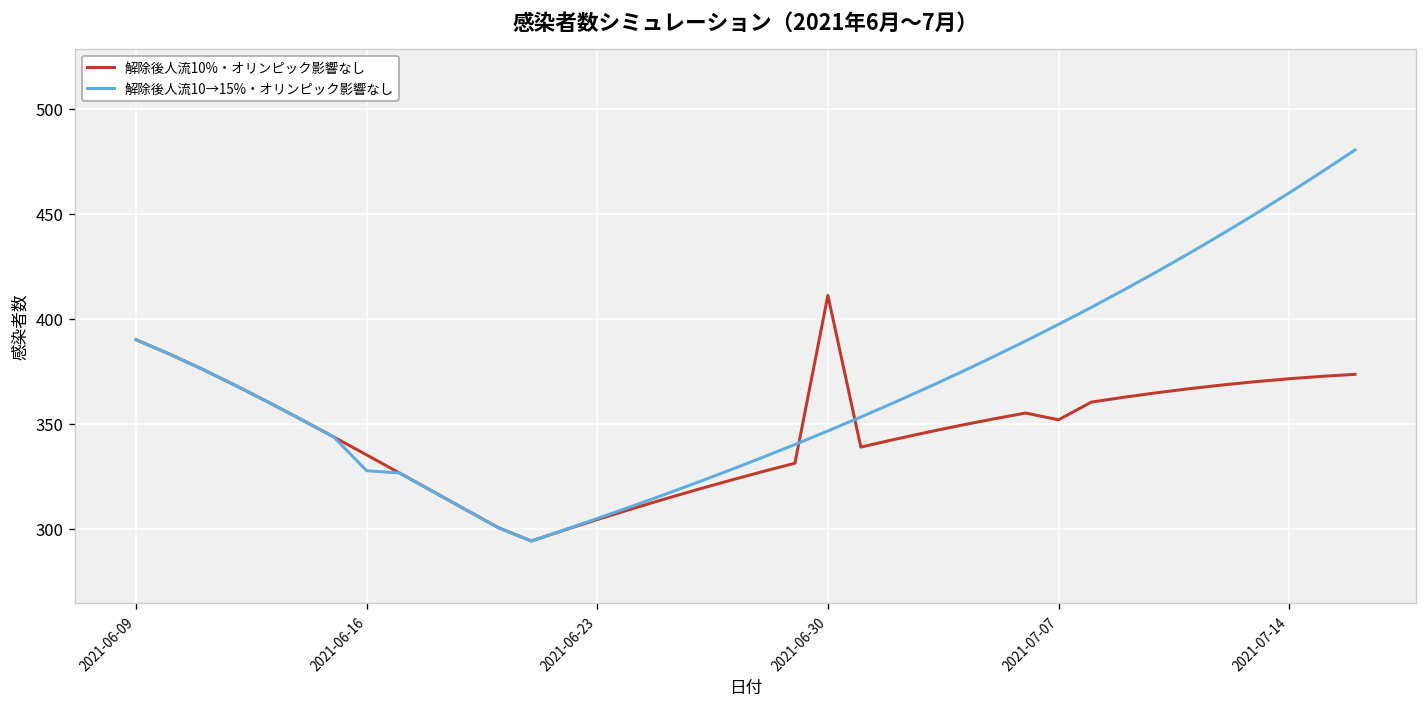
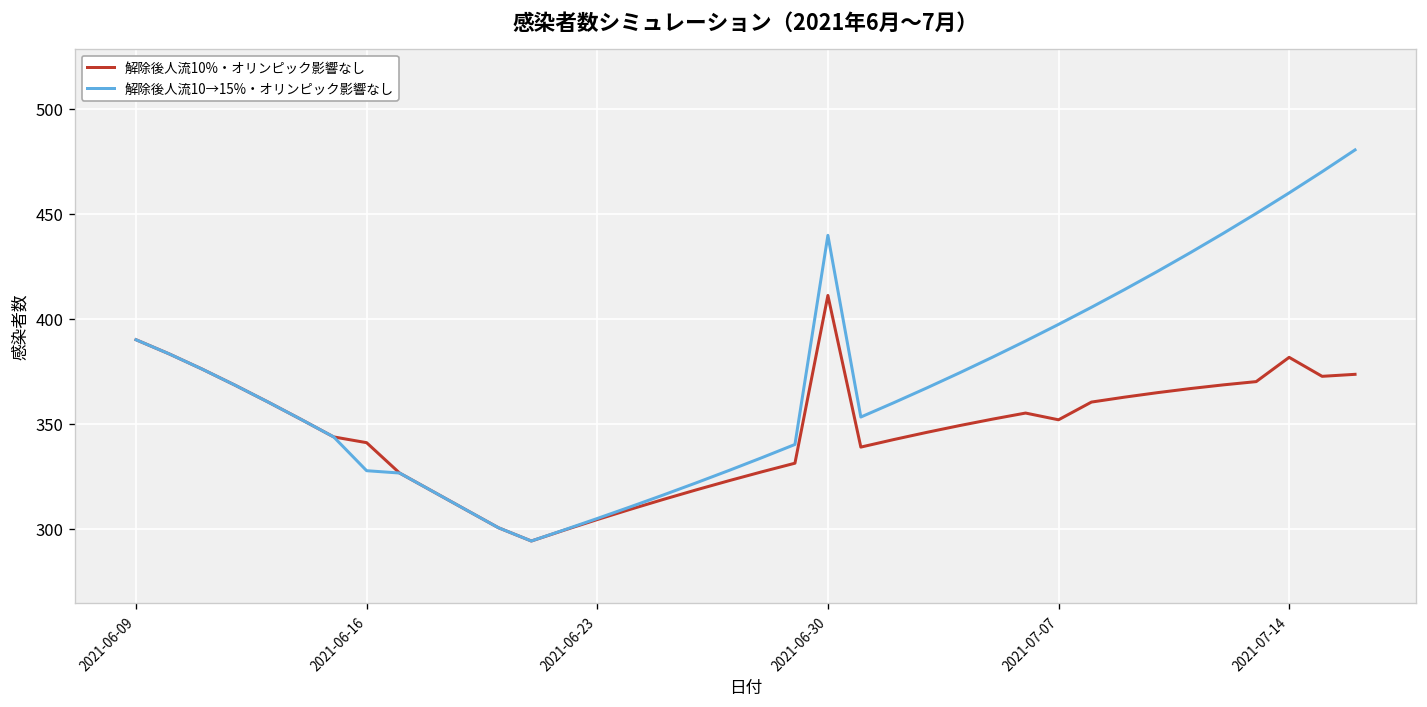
  {
    "解除後人流10%・オリンピック影響なし": {
-     "2021-06-16": 335,
+     "2021-06-16": 341,
      "2021-06-30": 411,
      "2021-07-07": 352,
-     "2021-07-14": 371
+     "2021-07-14": 382
    },
    "解除後人流10→15%・オリンピック影響なし": {
      "2021-06-16": 328,
-     "2021-06-30": 347,
+     "2021-06-30": 440,
      "2021-07-07": 397,
      "2021-07-14": 460
    }
  }
